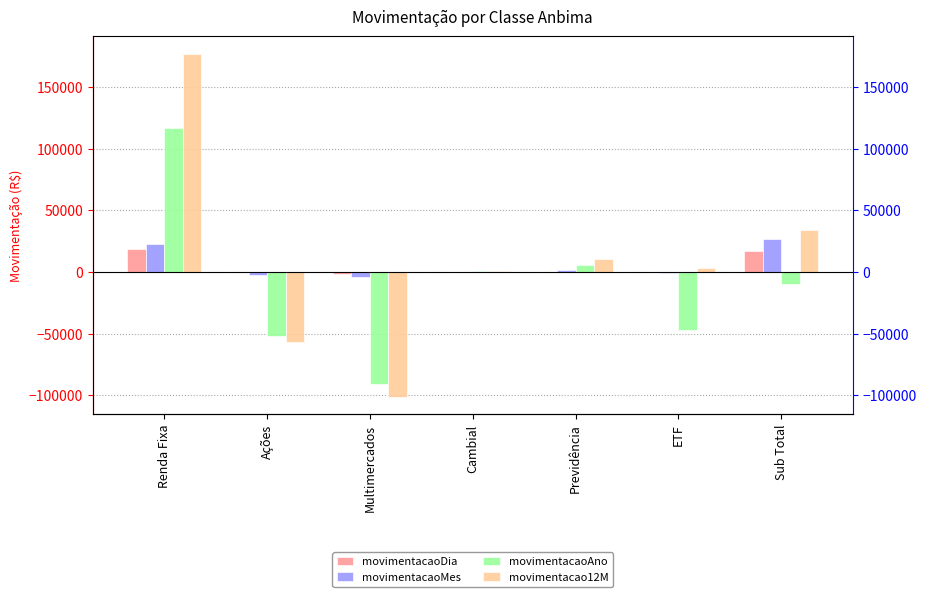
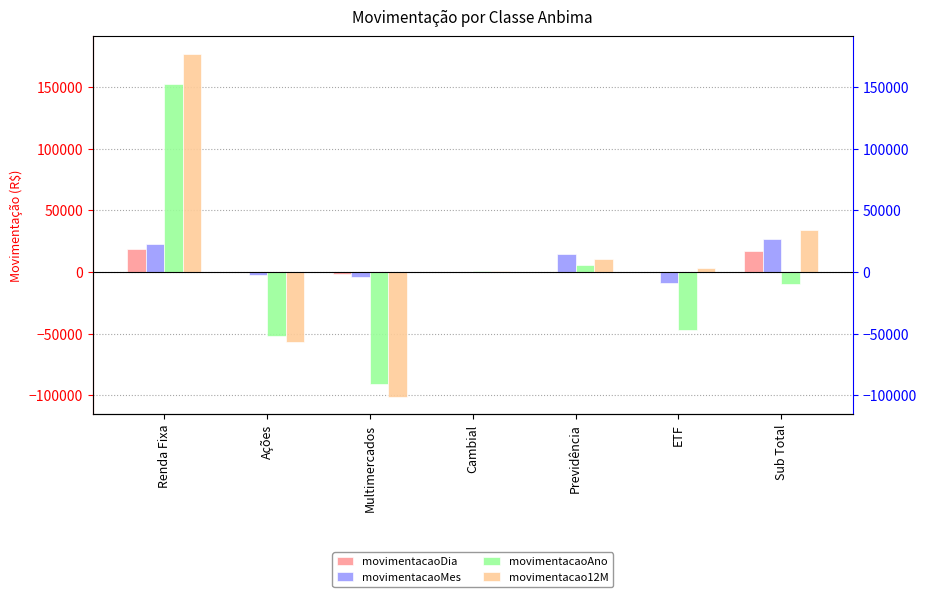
  {
    "movimentacaoMes": {
      "Renda Fixa": 23000,
      "Ações": -2000,
      "Multimercados": -4000,
-     "Previdência": 1000,
-     "ETF": 0,
+     "Previdência": 15000,
+     "ETF": -9000,
      "Sub Total": 27000
    },
    "movimentacaoAno": {
-     "Renda Fixa": 117000,
+     "Renda Fixa": 153000,
      "Ações": -52000,
      "Multimercados": -91000,
      "Previdência": 6000,
      "ETF": -47000,
      "Sub Total": -10000
    }
  }
